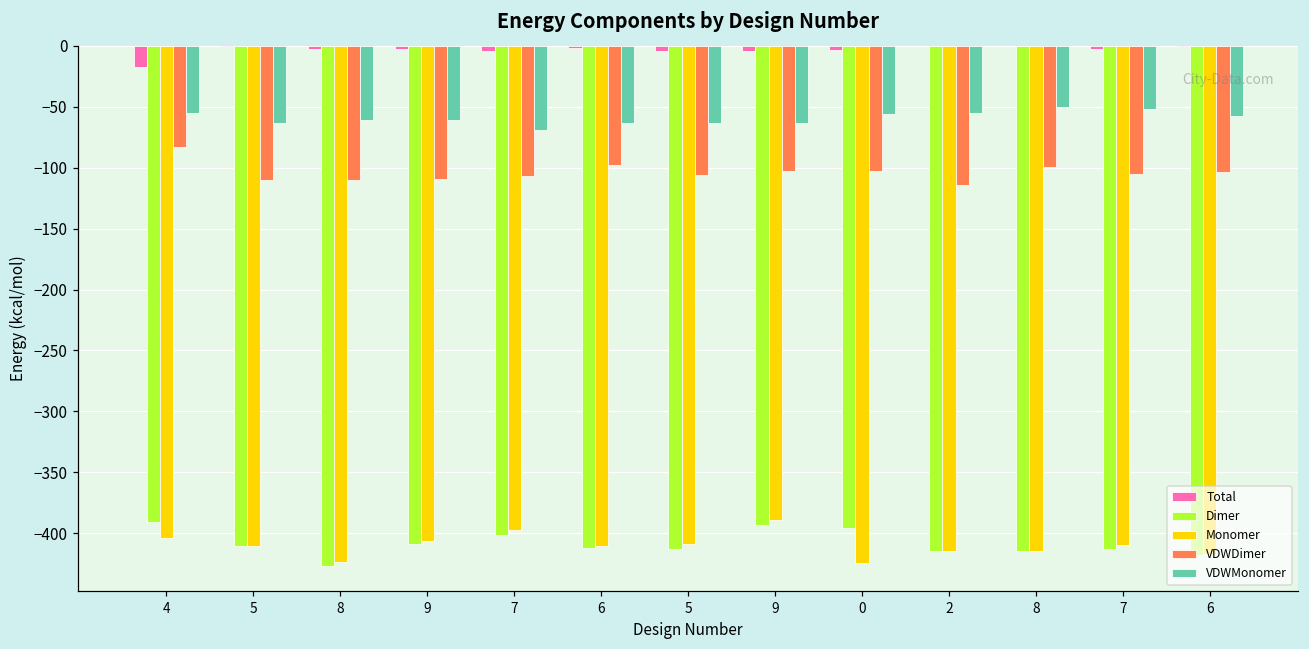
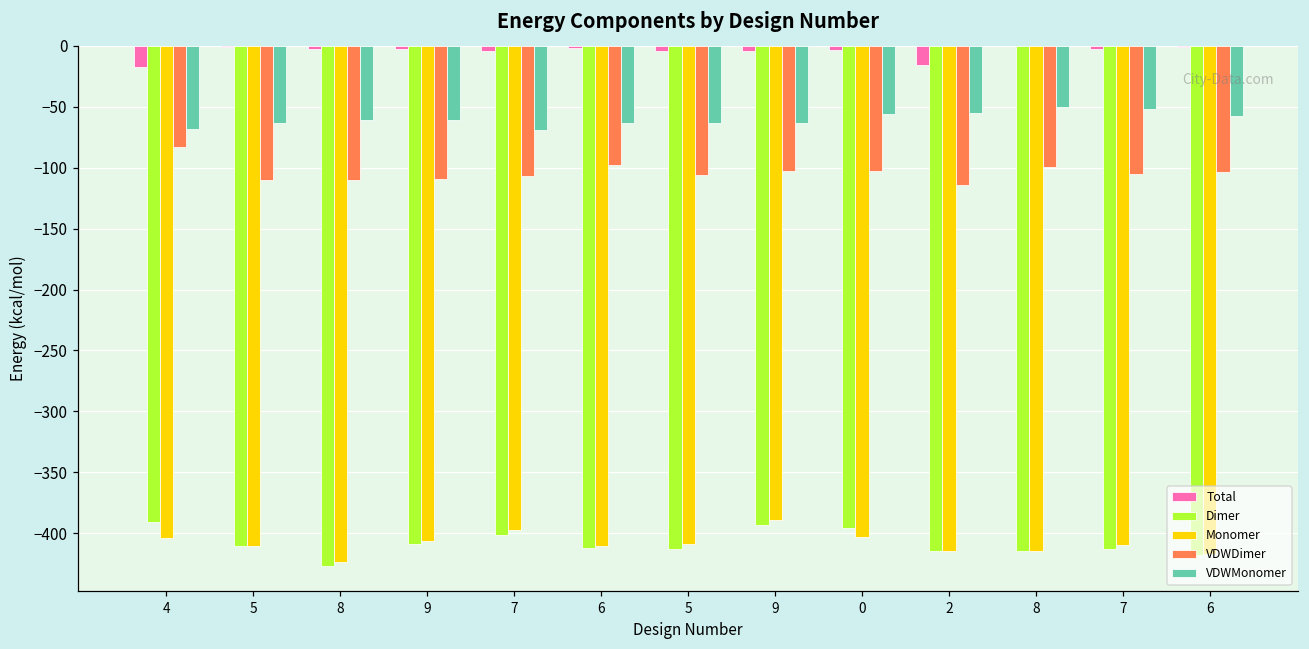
  {
    "Total": {
      "4": -17,
      "0": -3,
-     "2": 0
+     "2": -16
    },
    "Dimer": {
      "4": -390,
      "0": -396,
      "2": -414
    },
    "Monomer": {
      "4": -404,
-     "0": -424,
+     "0": -403,
      "2": -414
    },
    "VDWDimer": {
      "4": -83,
      "0": -103,
      "2": -114
    },
    "VDWMonomer": {
-     "4": -55,
+     "4": -68,
      "0": -56,
      "2": -55
    }
  }
